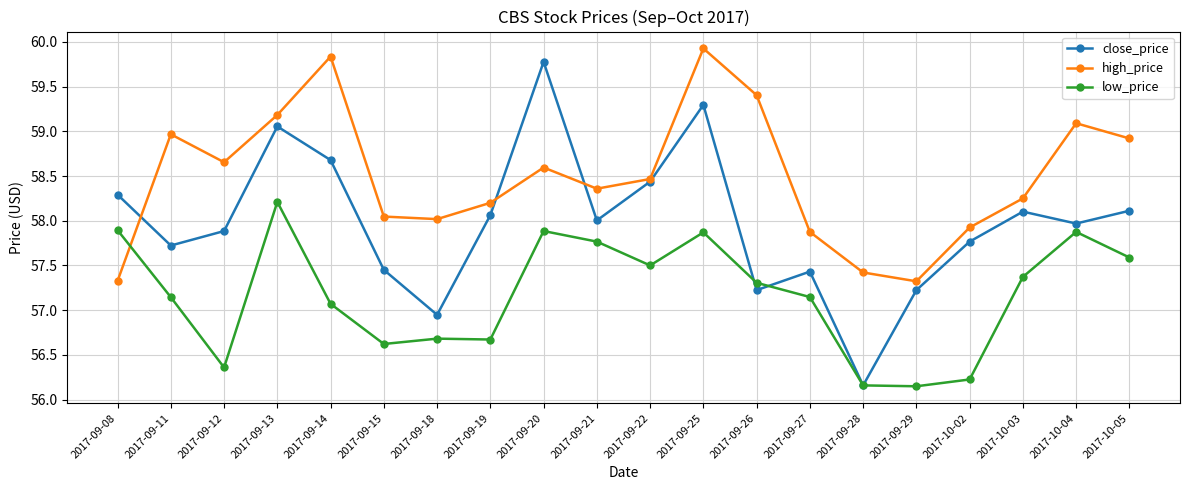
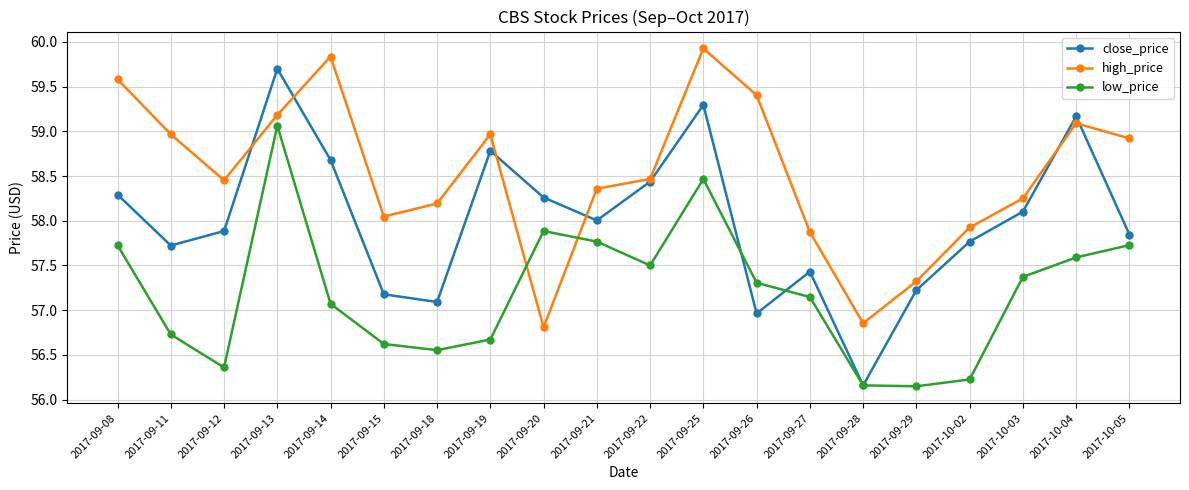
  {
    "close_price": {
      "2017-09-08": 58.3,
      "2017-09-11": 57.7,
      "2017-09-12": 57.9,
-     "2017-09-13": 59.1,
+     "2017-09-13": 59.7,
      "2017-09-14": 58.7,
-     "2017-09-15": 57.5,
-     "2017-09-18": 56.9,
-     "2017-09-19": 58.1,
-     "2017-09-20": 59.8,
+     "2017-09-15": 57.2,
+     "2017-09-18": 57.1,
+     "2017-09-19": 58.8,
+     "2017-09-20": 58.3,
      "2017-09-21": 58.0,
      "2017-09-22": 58.4,
      "2017-09-25": 59.3,
-     "2017-09-26": 57.2,
+     "2017-09-26": 57.0,
      "2017-09-27": 57.4,
      "2017-09-29": 57.2,
      "2017-10-02": 57.8,
      "2017-10-03": 58.1,
-     "2017-10-04": 58.0,
-     "2017-10-05": 58.1
+     "2017-10-04": 59.2,
+     "2017-10-05": 57.8
    },
    "high_price": {
-     "2017-09-08": 57.3,
+     "2017-09-08": 59.6,
      "2017-09-11": 59.0,
-     "2017-09-12": 58.7,
+     "2017-09-12": 58.5,
      "2017-09-13": 59.2,
      "2017-09-14": 59.8,
      "2017-09-15": 58.0,
-     "2017-09-18": 58.0,
-     "2017-09-19": 58.2,
-     "2017-09-20": 58.6,
+     "2017-09-18": 58.2,
+     "2017-09-19": 59.0,
+     "2017-09-20": 56.8,
      "2017-09-21": 58.4,
      "2017-09-22": 58.5,
      "2017-09-25": 59.9,
      "2017-09-26": 59.4,
      "2017-09-27": 57.9,
-     "2017-09-28": 57.4,
+     "2017-09-28": 56.9,
      "2017-09-29": 57.3,
      "2017-10-02": 57.9,
      "2017-10-03": 58.2,
      "2017-10-04": 59.1,
      "2017-10-05": 58.9
    },
    "low_price": {
-     "2017-09-08": 57.9,
-     "2017-09-11": 57.1,
+     "2017-09-08": 57.7,
+     "2017-09-11": 56.7,
      "2017-09-12": 56.4,
-     "2017-09-13": 58.2,
+     "2017-09-13": 59.1,
      "2017-09-14": 57.1,
      "2017-09-15": 56.6,
-     "2017-09-18": 56.7,
+     "2017-09-18": 56.6,
      "2017-09-19": 56.7,
      "2017-09-20": 57.9,
      "2017-09-21": 57.8,
      "2017-09-22": 57.5,
-     "2017-09-25": 57.9,
+     "2017-09-25": 58.5,
      "2017-09-26": 57.3,
      "2017-09-27": 57.1,
      "2017-09-29": 56.1,
      "2017-10-02": 56.2,
      "2017-10-03": 57.4,
-     "2017-10-04": 57.9,
-     "2017-10-05": 57.6
+     "2017-10-04": 57.6,
+     "2017-10-05": 57.7
    }
  }
